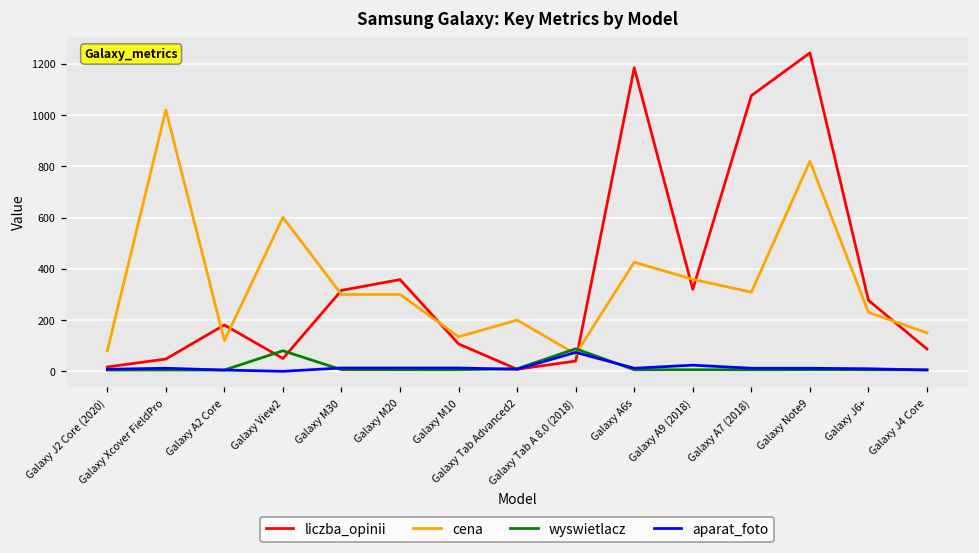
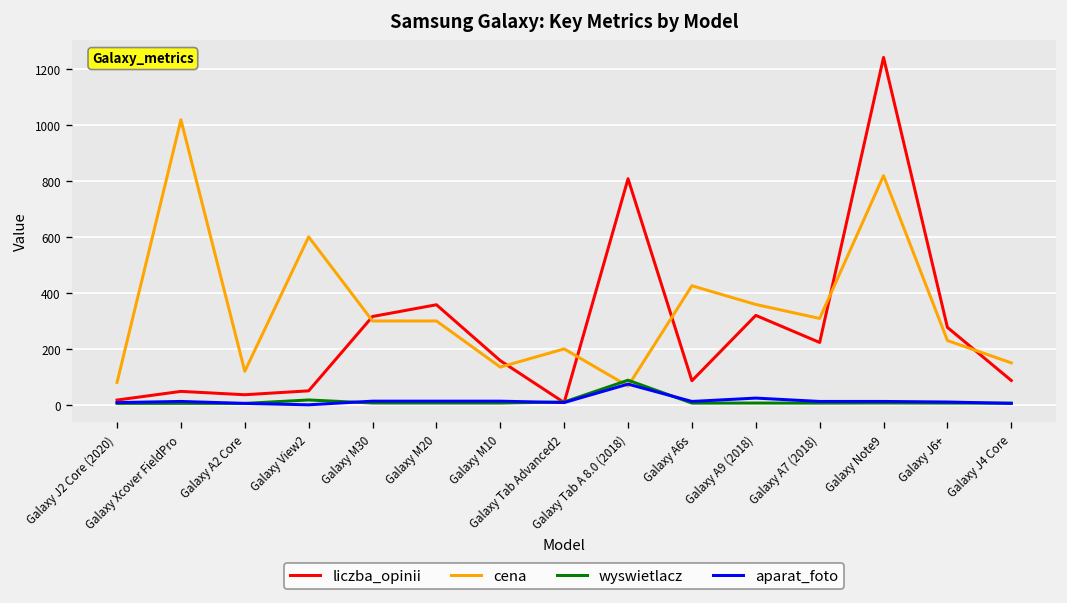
  {
    "liczba_opinii": {
      "Galaxy Xcover FieldPro": 50,
-     "Galaxy A2 Core": 180,
+     "Galaxy A2 Core": 40,
      "Galaxy View2": 50,
      "Galaxy M30": 320,
      "Galaxy M20": 360,
-     "Galaxy M10": 110,
-     "Galaxy Tab A 8.0 (2018)": 40,
-     "Galaxy A6s": 1190,
+     "Galaxy M10": 160,
+     "Galaxy Tab A 8.0 (2018)": 810,
+     "Galaxy A6s": 90,
      "Galaxy A9 (2018)": 320,
-     "Galaxy A7 (2018)": 1080,
+     "Galaxy A7 (2018)": 220,
      "Galaxy Note9": 1240,
      "Galaxy J6+": 280,
      "Galaxy J4 Core": 90
    },
    "cena": {
      "Galaxy J2 Core (2020)": 80,
      "Galaxy Xcover FieldPro": 1020,
      "Galaxy A2 Core": 120,
      "Galaxy View2": 600,
      "Galaxy M30": 300,
      "Galaxy M20": 300,
      "Galaxy M10": 140,
      "Galaxy Tab Advanced2": 200,
      "Galaxy A6s": 430,
      "Galaxy A9 (2018)": 360,
      "Galaxy A7 (2018)": 310,
      "Galaxy Note9": 820,
      "Galaxy J6+": 230,
      "Galaxy J4 Core": 150
    },
    "wyswietlacz": {
-     "Galaxy View2": 80,
+     "Galaxy View2": 20,
      "Galaxy Tab A 8.0 (2018)": 90,
      "Galaxy A9 (2018)": 10
    },
    "aparat_foto": {
      "Galaxy View2": 0,
      "Galaxy A9 (2018)": 20
    }
  }
